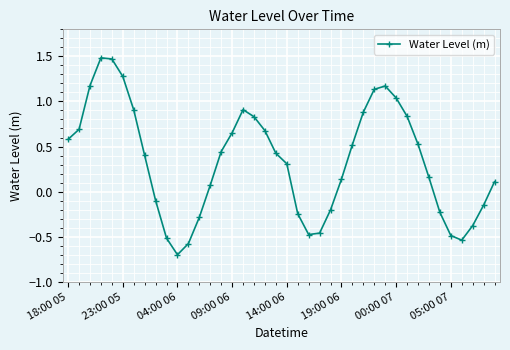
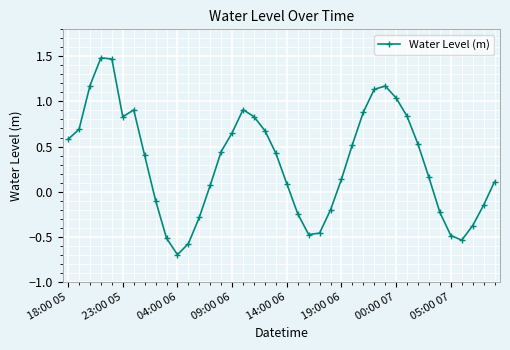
  {
    "18:00 05": 0.6,
-   "23:00 05": 1.3,
+   "23:00 05": 0.8,
    "04:00 06": -0.7,
    "09:00 06": 0.7,
-   "14:00 06": 0.3,
+   "14:00 06": 0.1,
    "19:00 06": 0.1,
    "00:00 07": 1.0,
    "05:00 07": -0.5
  }
